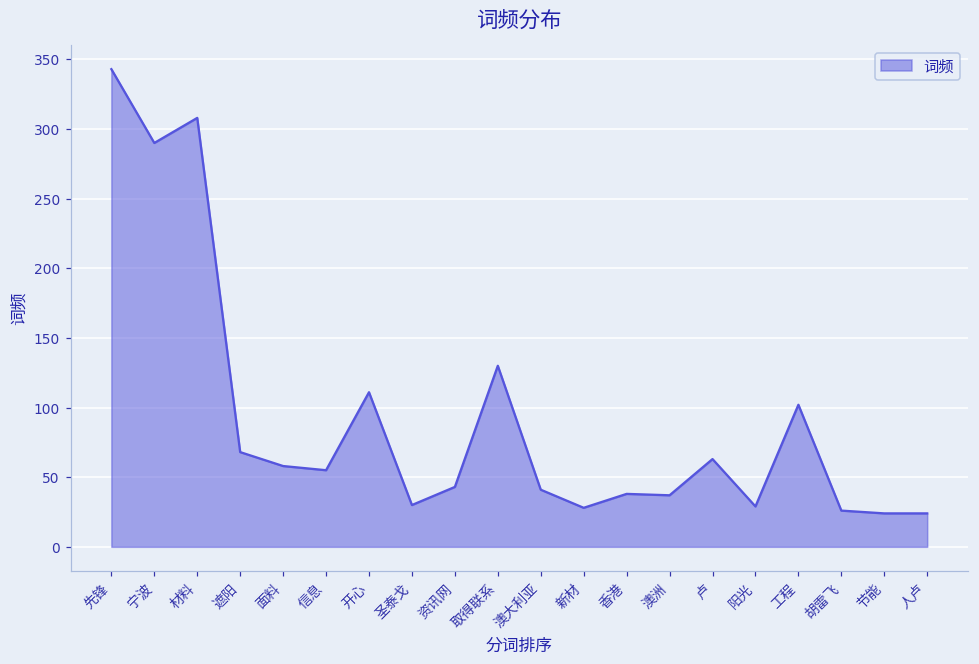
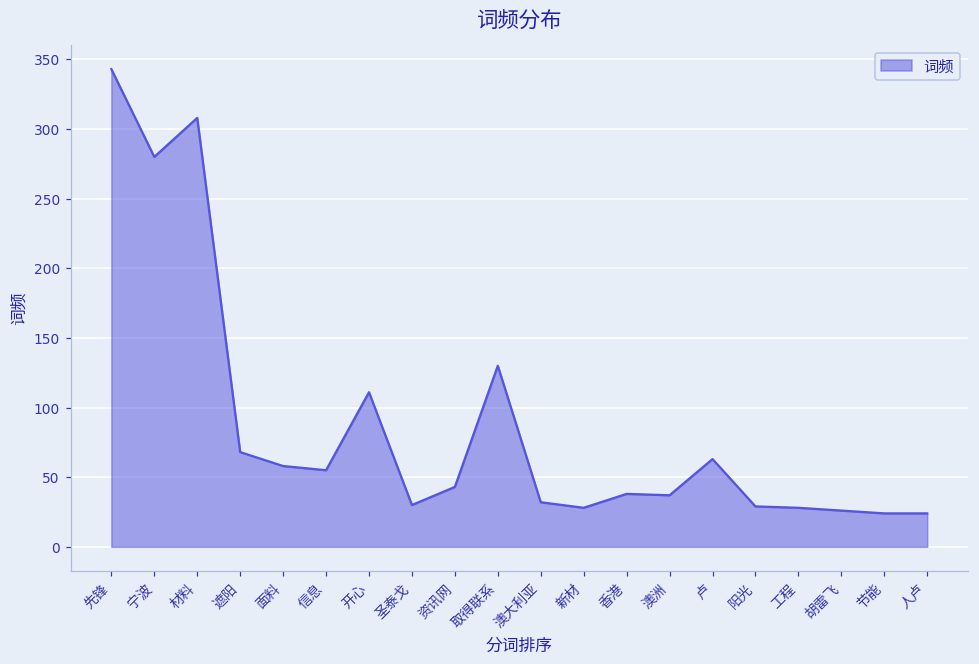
  {
    "先锋": 343,
-   "宁波": 290,
+   "宁波": 280,
    "材料": 308,
    "遮阳": 68,
    "面料": 58,
    "信息": 55,
    "开心": 111,
    "圣泰戈": 30,
    "资讯网": 43,
    "取得联系": 130,
-   "澳大利亚": 41,
+   "澳大利亚": 32,
    "新材": 28,
    "香港": 38,
    "澳洲": 37,
    "卢": 63,
    "阳光": 29,
-   "工程": 102,
+   "工程": 28,
    "胡雷飞": 26,
    "节能": 24,
    "人卢": 24
  }
